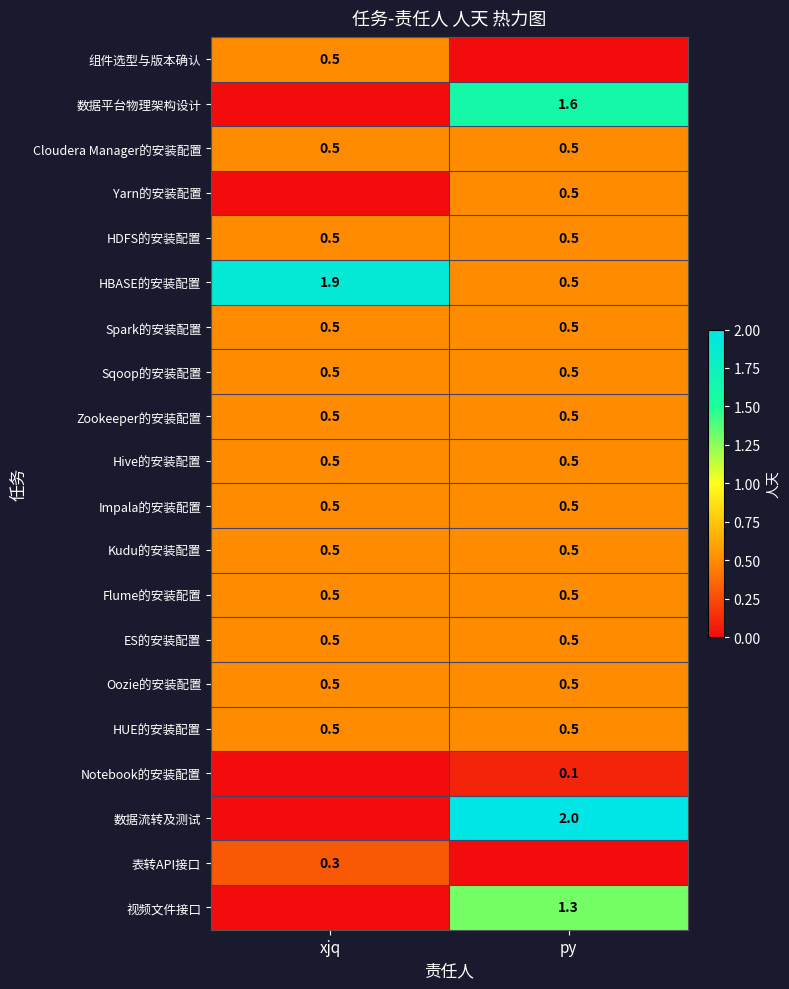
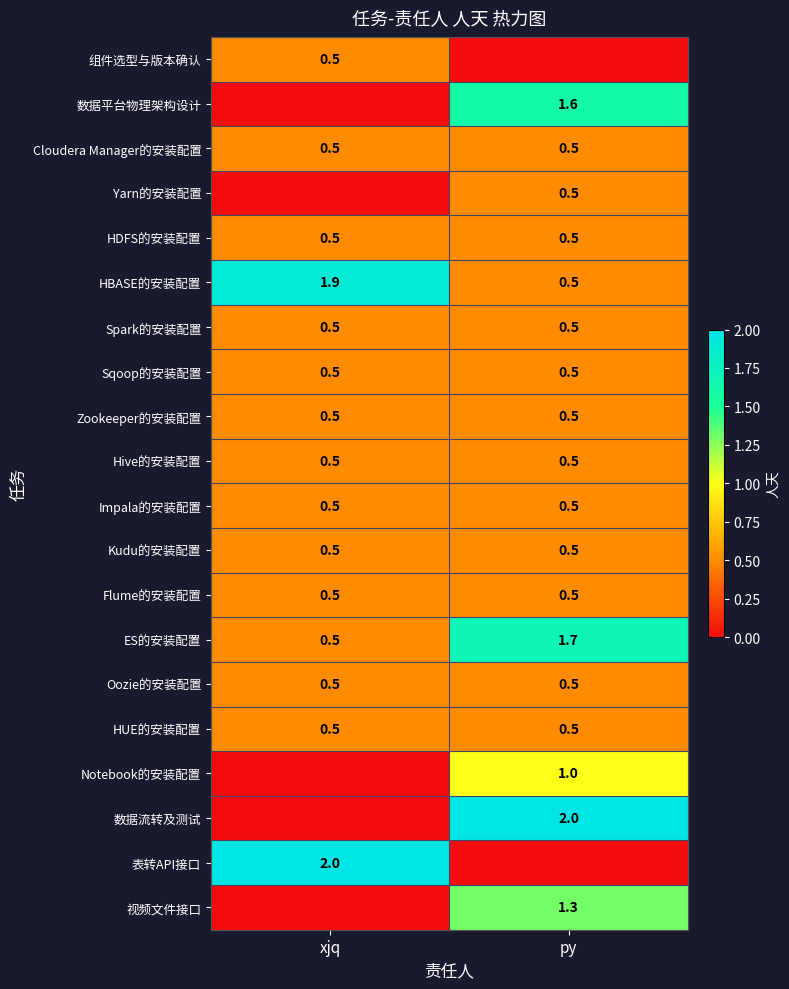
  {
    "组件选型与版本确认": {
      "xjq": 0.5
    },
    "数据平台物理架构设计": {
      "py": 1.6
    },
    "Cloudera Manager的安装配置": {
      "xjq": 0.5,
      "py": 0.5
    },
    "Yarn的安装配置": {
      "py": 0.5
    },
    "HDFS的安装配置": {
      "xjq": 0.5,
      "py": 0.5
    },
    "HBASE的安装配置": {
      "xjq": 1.9,
      "py": 0.5
    },
    "Spark的安装配置": {
      "xjq": 0.5,
      "py": 0.5
    },
    "Sqoop的安装配置": {
      "xjq": 0.5,
      "py": 0.5
    },
    "Zookeeper的安装配置": {
      "xjq": 0.5,
      "py": 0.5
    },
    "Hive的安装配置": {
      "xjq": 0.5,
      "py": 0.5
    },
    "Impala的安装配置": {
      "xjq": 0.5,
      "py": 0.5
    },
    "Kudu的安装配置": {
      "xjq": 0.5,
      "py": 0.5
    },
    "Flume的安装配置": {
      "xjq": 0.5,
      "py": 0.5
    },
    "ES的安装配置": {
      "xjq": 0.5,
-     "py": 0.5
+     "py": 1.7
    },
    "Oozie的安装配置": {
      "xjq": 0.5,
      "py": 0.5
    },
    "HUE的安装配置": {
      "xjq": 0.5,
      "py": 0.5
    },
    "Notebook的安装配置": {
-     "py": 0.1
+     "py": 1.0
    },
    "数据流转及测试": {
      "py": 2.0
    },
    "表转API接口": {
-     "xjq": 0.3
+     "xjq": 2.0
    },
    "视频文件接口": {
      "py": 1.3
    }
  }
